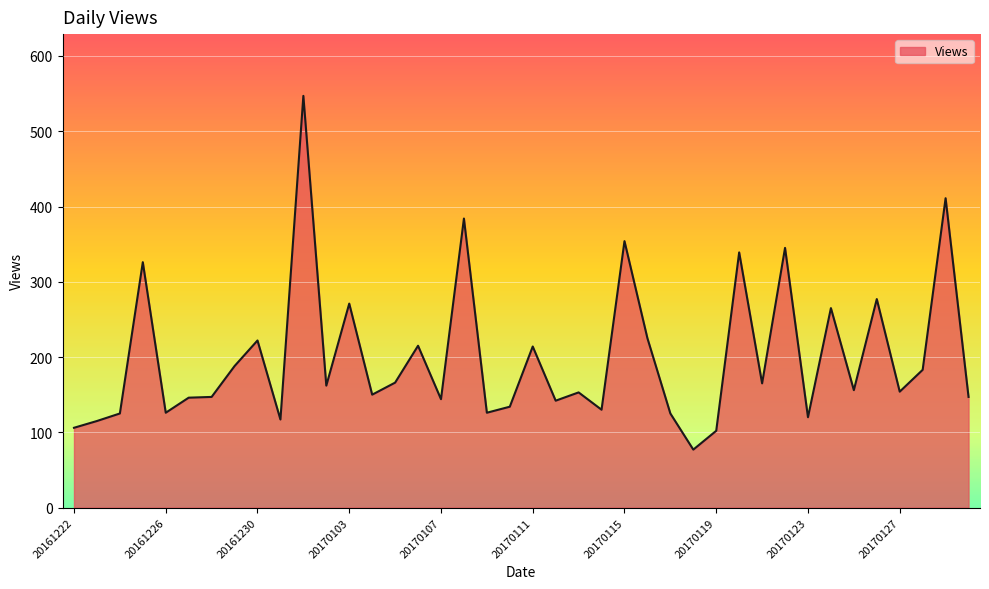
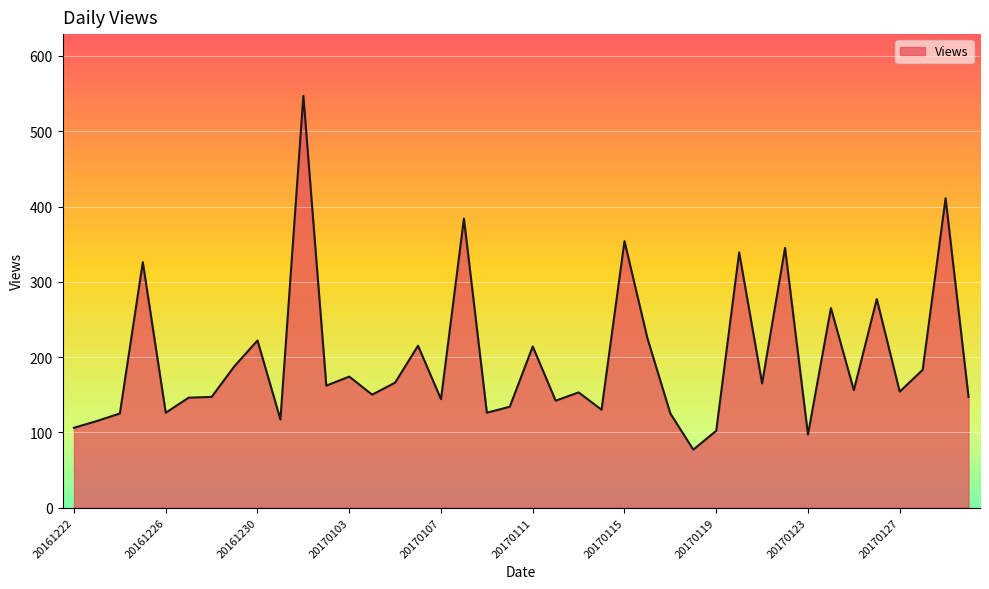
  {
    "20161222": 110,
    "20161226": 130,
    "20161230": 220,
-   "20170103": 270,
+   "20170103": 170,
    "20170107": 140,
    "20170111": 210,
    "20170115": 350,
    "20170119": 100,
-   "20170123": 120,
+   "20170123": 100,
    "20170127": 150
  }
